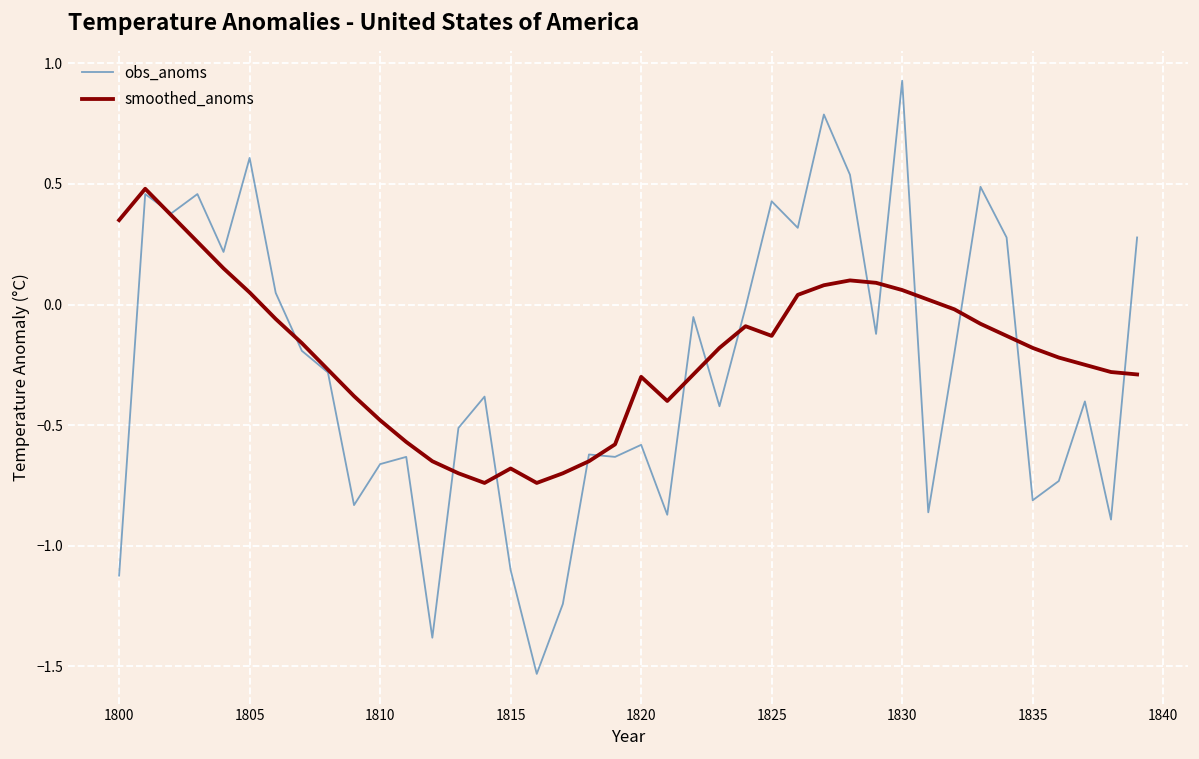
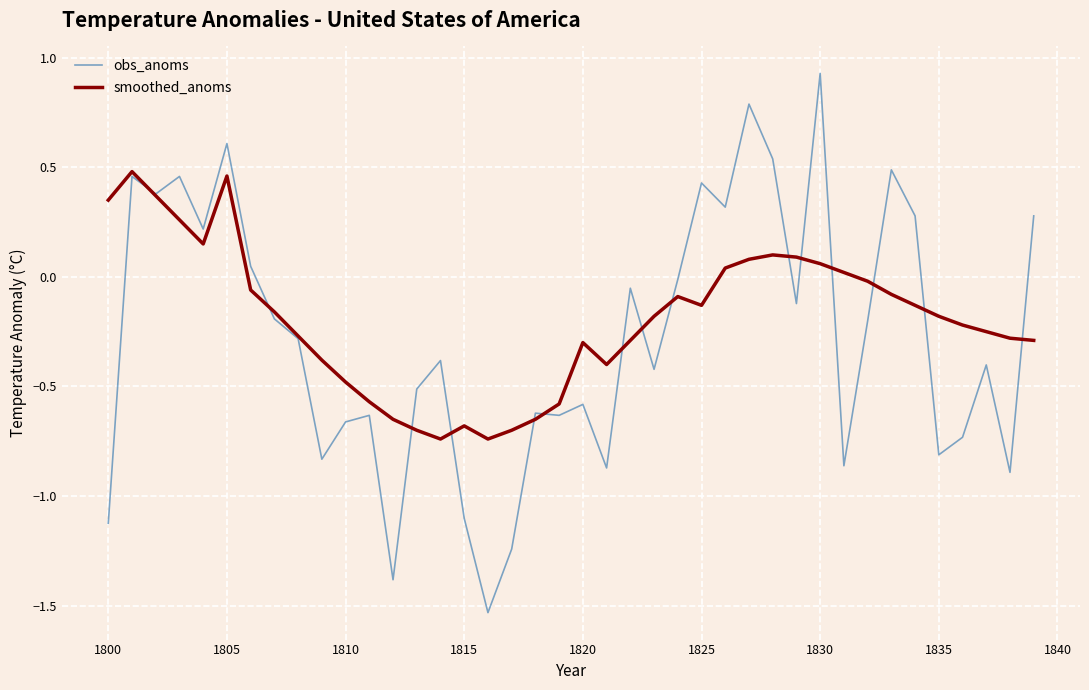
  {
    "obs_anoms": {
      "1800": -1.12,
      "1805": 0.61,
      "1810": -0.66,
      "1815": -1.10,
      "1820": -0.58,
      "1825": 0.43,
      "1830": 0.93,
      "1835": -0.81
    },
    "smoothed_anoms": {
      "1800": 0.35,
-     "1805": 0.05,
+     "1805": 0.46,
      "1810": -0.48,
      "1815": -0.68,
      "1820": -0.30,
      "1825": -0.13,
      "1830": 0.06,
      "1835": -0.18
    }
  }
